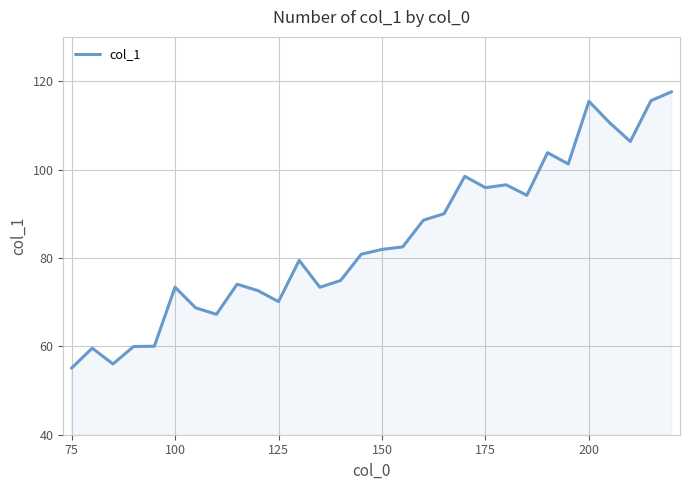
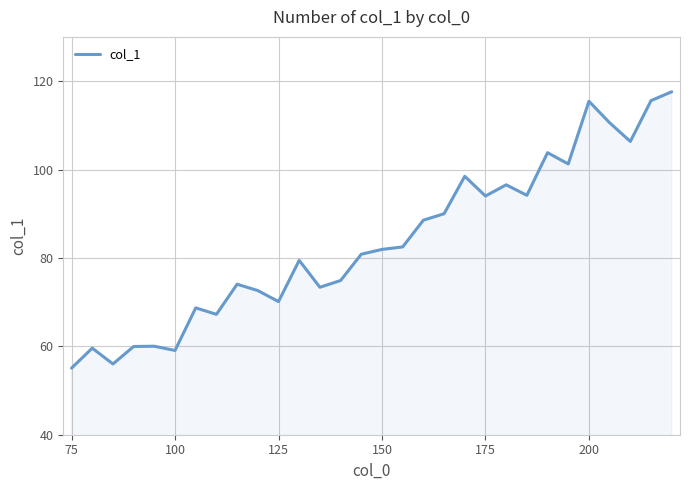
  {
    "75": 55,
-   "100": 73,
+   "100": 59,
    "125": 70,
    "150": 82,
-   "175": 96,
+   "175": 94,
    "200": 115
  }
